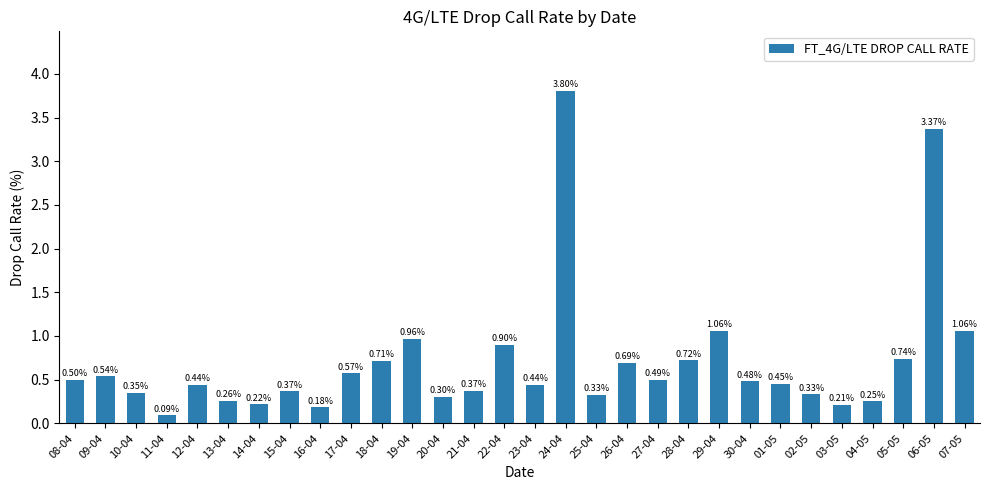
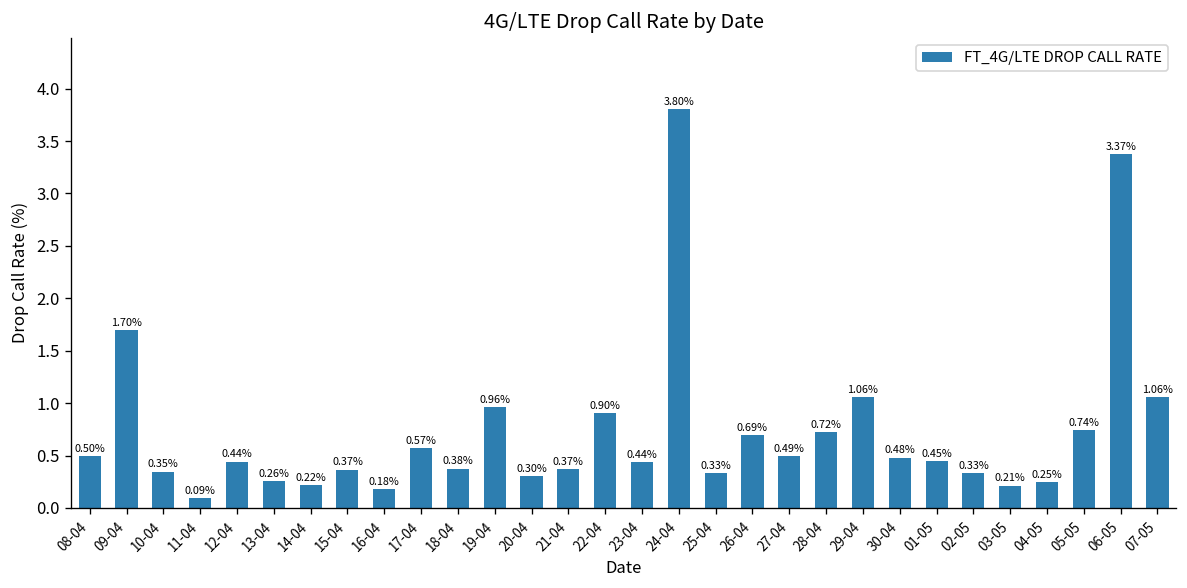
  {
    "08-04": "0.50%",
-   "09-04": "0.54%",
+   "09-04": "1.70%",
    "10-04": "0.35%",
    "11-04": "0.09%",
    "12-04": "0.44%",
    "13-04": "0.26%",
    "14-04": "0.22%",
    "15-04": "0.37%",
    "16-04": "0.18%",
    "17-04": "0.57%",
-   "18-04": "0.71%",
+   "18-04": "0.38%",
    "19-04": "0.96%",
    "20-04": "0.30%",
    "21-04": "0.37%",
    "22-04": "0.90%",
    "23-04": "0.44%",
    "24-04": "3.80%",
    "25-04": "0.33%",
    "26-04": "0.69%",
    "27-04": "0.49%",
    "28-04": "0.72%",
    "29-04": "1.06%",
    "30-04": "0.48%",
    "01-05": "0.45%",
    "02-05": "0.33%",
    "03-05": "0.21%",
    "04-05": "0.25%",
    "05-05": "0.74%",
    "06-05": "3.37%",
    "07-05": "1.06%"
  }
